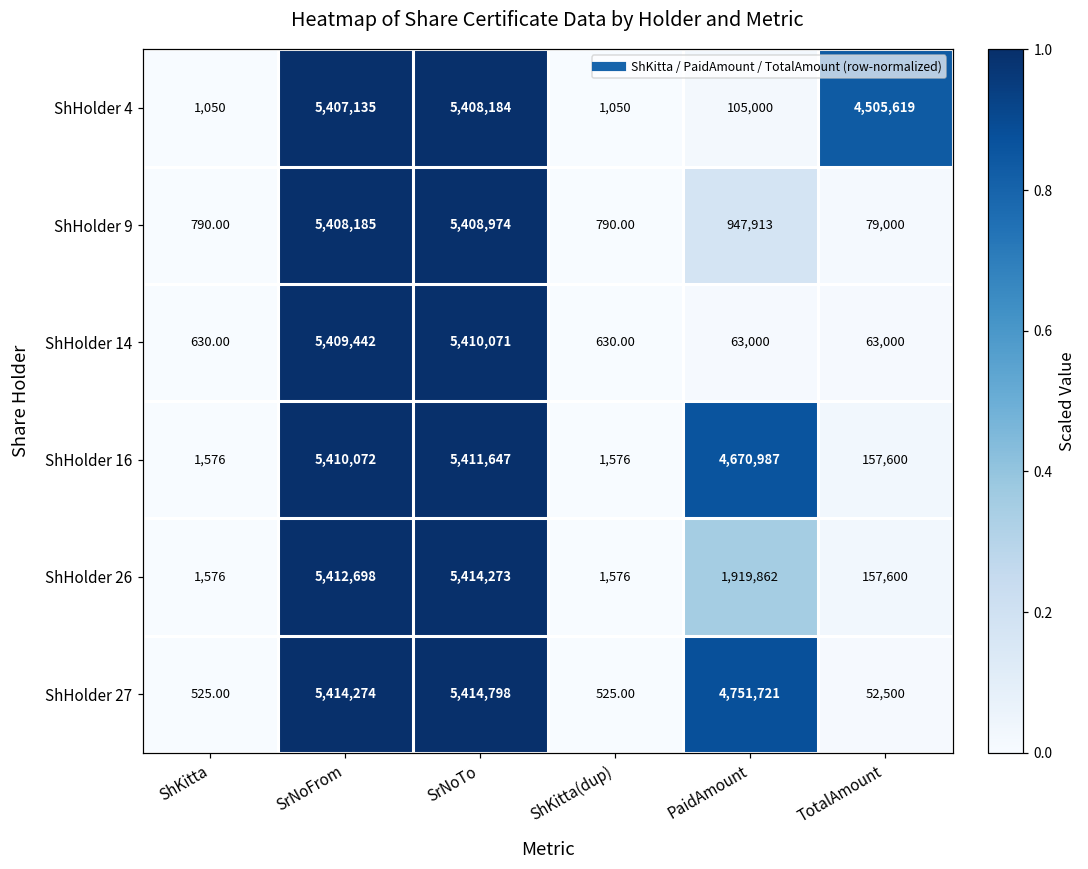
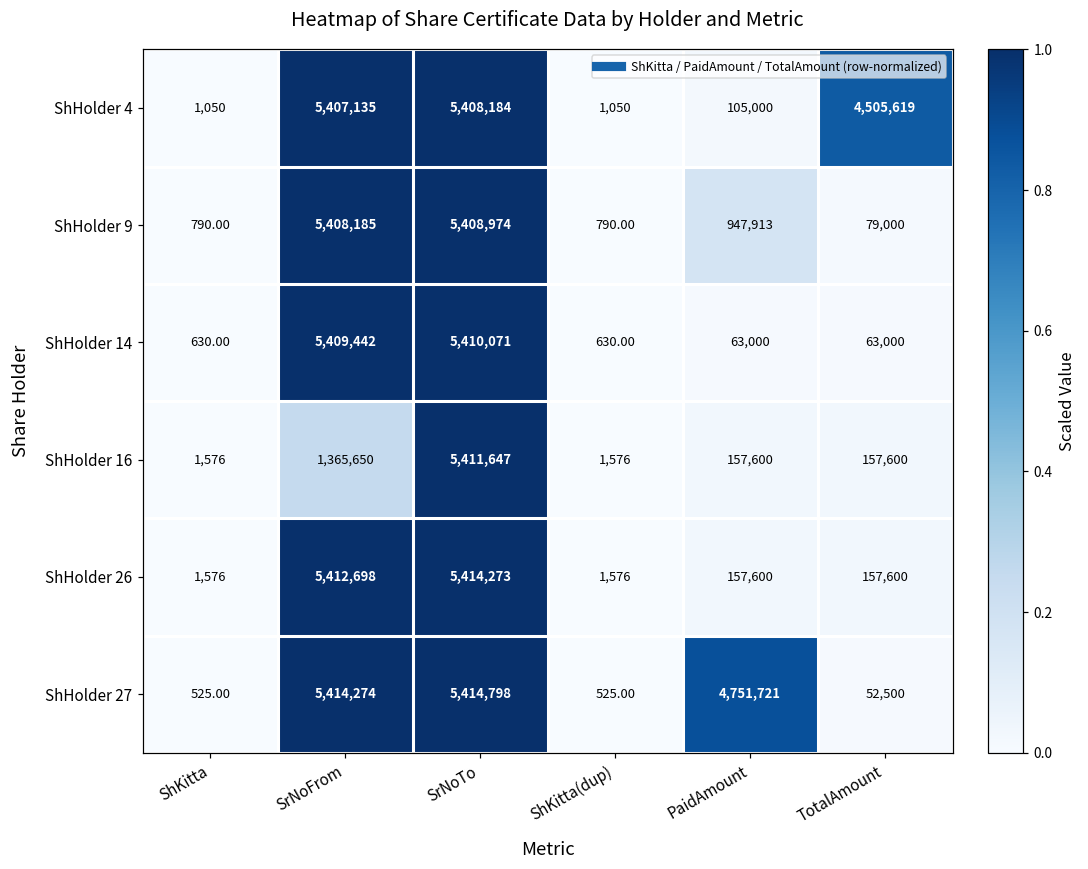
  {
    "ShHolder 4": {
      "ShKitta": "1,050",
      "SrNoFrom": "5,407,135",
      "SrNoTo": "5,408,184",
      "ShKitta(dup)": "1,050",
      "PaidAmount": "105,000",
      "TotalAmount": "4,505,619"
    },
    "ShHolder 9": {
      "ShKitta": "790.00",
      "SrNoFrom": "5,408,185",
      "SrNoTo": "5,408,974",
      "ShKitta(dup)": "790.00",
      "PaidAmount": "947,913",
      "TotalAmount": "79,000"
    },
    "ShHolder 14": {
      "ShKitta": "630.00",
      "SrNoFrom": "5,409,442",
      "SrNoTo": "5,410,071",
      "ShKitta(dup)": "630.00",
      "PaidAmount": "63,000",
      "TotalAmount": "63,000"
    },
    "ShHolder 16": {
      "ShKitta": "1,576",
-     "SrNoFrom": "5,410,072",
+     "SrNoFrom": "1,365,650",
      "SrNoTo": "5,411,647",
      "ShKitta(dup)": "1,576",
-     "PaidAmount": "4,670,987",
+     "PaidAmount": "157,600",
      "TotalAmount": "157,600"
    },
    "ShHolder 26": {
      "ShKitta": "1,576",
      "SrNoFrom": "5,412,698",
      "SrNoTo": "5,414,273",
      "ShKitta(dup)": "1,576",
-     "PaidAmount": "1,919,862",
+     "PaidAmount": "157,600",
      "TotalAmount": "157,600"
    },
    "ShHolder 27": {
      "ShKitta": "525.00",
      "SrNoFrom": "5,414,274",
      "SrNoTo": "5,414,798",
      "ShKitta(dup)": "525.00",
      "PaidAmount": "4,751,721",
      "TotalAmount": "52,500"
    }
  }
